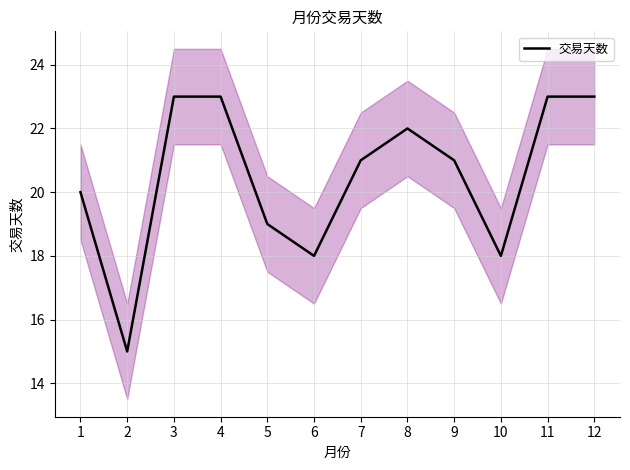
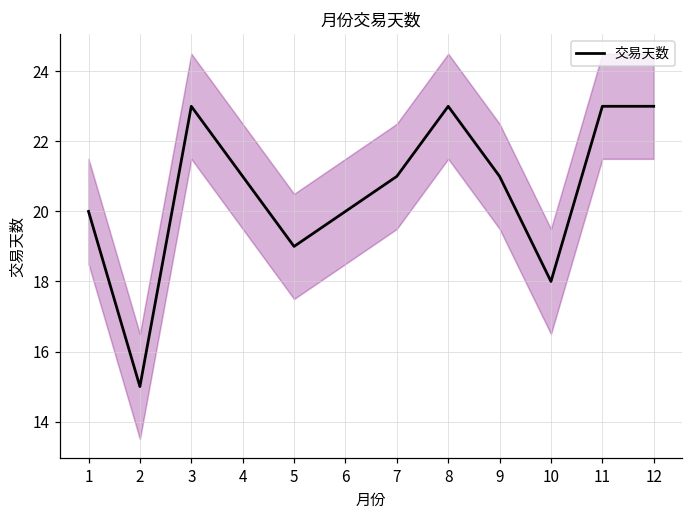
  {
    "交易天数": {
      "1": 20,
      "2": 15,
      "3": 23,
-     "4": 23,
+     "4": 21,
      "5": 19,
-     "6": 18,
+     "6": 20,
      "7": 21,
-     "8": 22,
+     "8": 23,
      "9": 21,
      "10": 18,
      "11": 23,
      "12": 23
    }
  }
